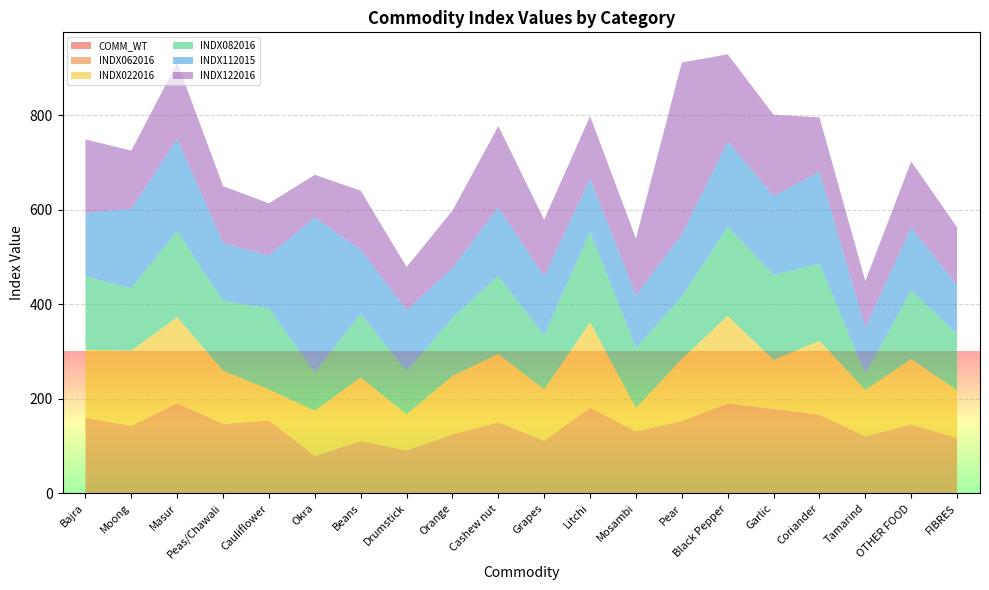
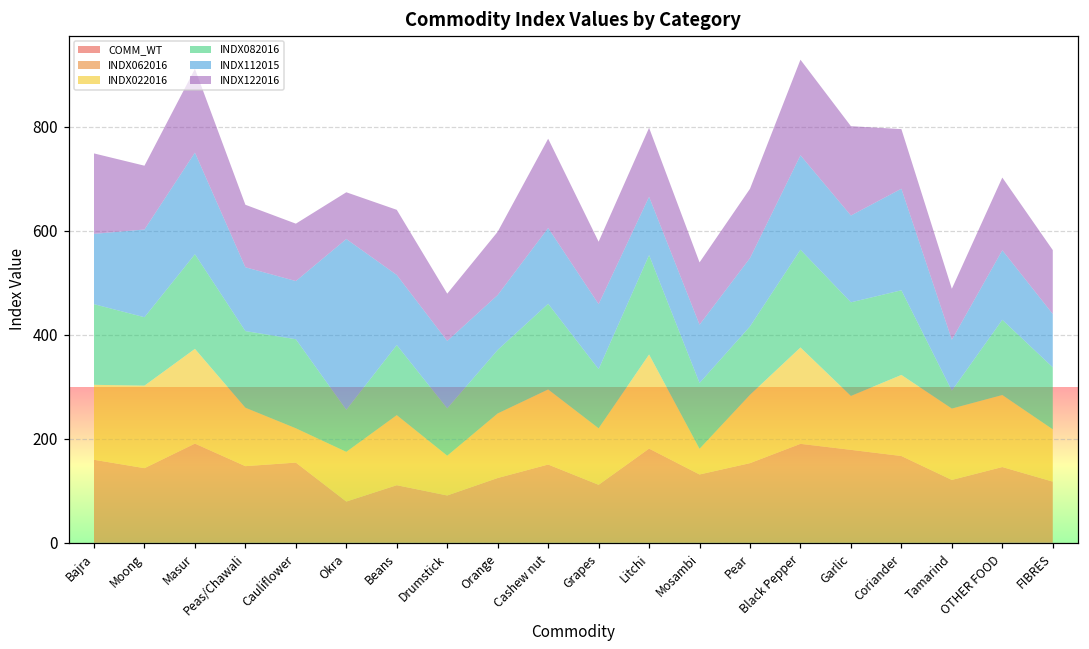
  {
    "INDX022016": {
      "Bajra": 140,
      "Moong": 160,
      "Masur": 180,
      "Peas/Chawali": 110,
      "Cauliflower": 70,
      "Okra": 100,
      "Beans": 130,
      "Drumstick": 80,
      "Orange": 120,
      "Cashew nut": 140,
      "Grapes": 110,
      "Litchi": 180,
      "Mosambi": 50,
      "Pear": 130,
      "Black Pepper": 190,
      "Garlic": 100,
      "Coriander": 160,
-     "Tamarind": 100,
+     "Tamarind": 140,
      "OTHER FOOD": 140,
      "FIBRES": 100
    },
    "INDX082016": {
      "Bajra": 160,
      "Moong": 130,
      "Masur": 180,
      "Peas/Chawali": 150,
      "Cauliflower": 170,
      "Okra": 80,
      "Beans": 130,
      "Drumstick": 90,
      "Orange": 120,
      "Cashew nut": 160,
      "Grapes": 110,
      "Litchi": 190,
      "Mosambi": 130,
      "Pear": 130,
      "Black Pepper": 190,
      "Garlic": 180,
      "Coriander": 160,
      "Tamarind": 30,
      "OTHER FOOD": 140,
      "FIBRES": 120
    },
    "INDX112015": {
      "Bajra": 140,
      "Moong": 170,
      "Masur": 200,
      "Peas/Chawali": 120,
      "Cauliflower": 110,
      "Okra": 330,
      "Beans": 130,
      "Drumstick": 130,
      "Orange": 110,
      "Cashew nut": 150,
      "Grapes": 130,
      "Litchi": 110,
      "Mosambi": 110,
      "Pear": 130,
      "Black Pepper": 180,
      "Garlic": 170,
      "Coriander": 200,
      "Tamarind": 100,
      "OTHER FOOD": 130,
      "FIBRES": 100
    },
    "INDX122016": {
      "Bajra": 150,
      "Moong": 120,
      "Peas/Chawali": 120,
      "Cauliflower": 110,
      "Okra": 90,
      "Beans": 130,
      "Drumstick": 90,
      "Orange": 120,
      "Cashew nut": 170,
      "Grapes": 120,
      "Litchi": 130,
      "Mosambi": 120,
-     "Pear": 360,
+     "Pear": 130,
      "Black Pepper": 180,
      "Garlic": 170,
      "Coriander": 110,
      "Tamarind": 100,
      "OTHER FOOD": 140,
      "FIBRES": 120
    }
  }
